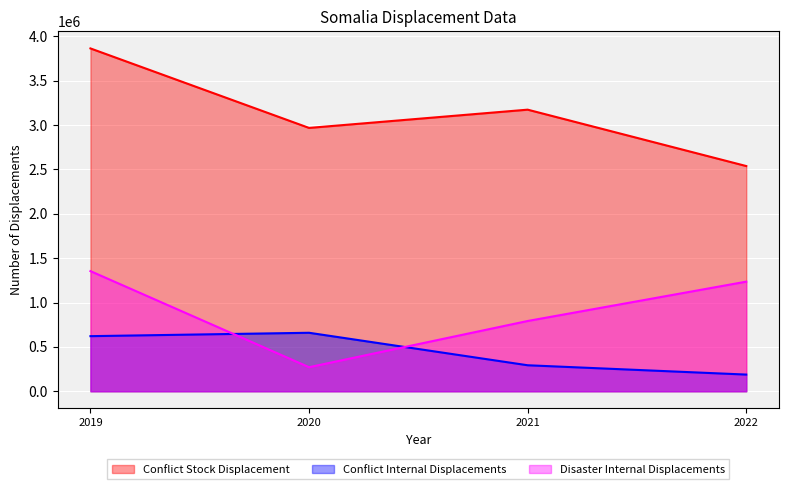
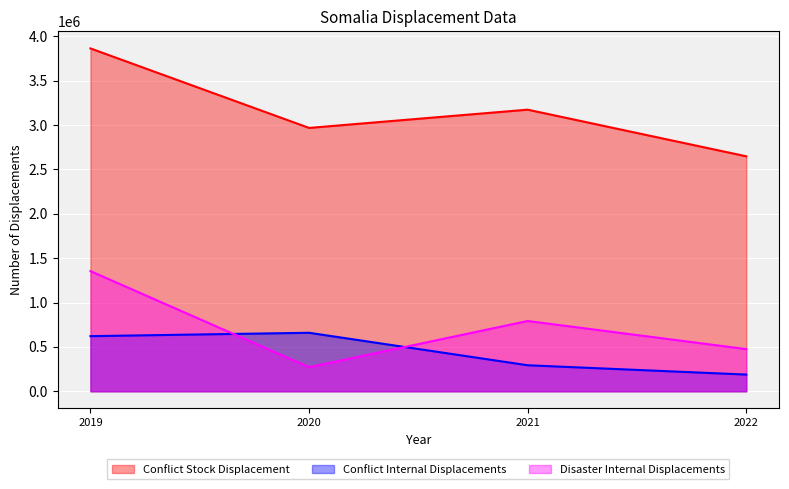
  {
    "Conflict Stock Displacement": {
      "2019": 3900000,
      "2020": 3000000,
      "2021": 3200000,
-     "2022": 2500000
+     "2022": 2600000
    },
    "Conflict Internal Displacements": {
      "2019": 600000,
      "2020": 700000,
      "2021": 300000,
      "2022": 200000
    },
    "Disaster Internal Displacements": {
      "2019": 1400000,
      "2020": 300000,
      "2021": 800000,
-     "2022": 1200000
+     "2022": 500000
    }
  }
